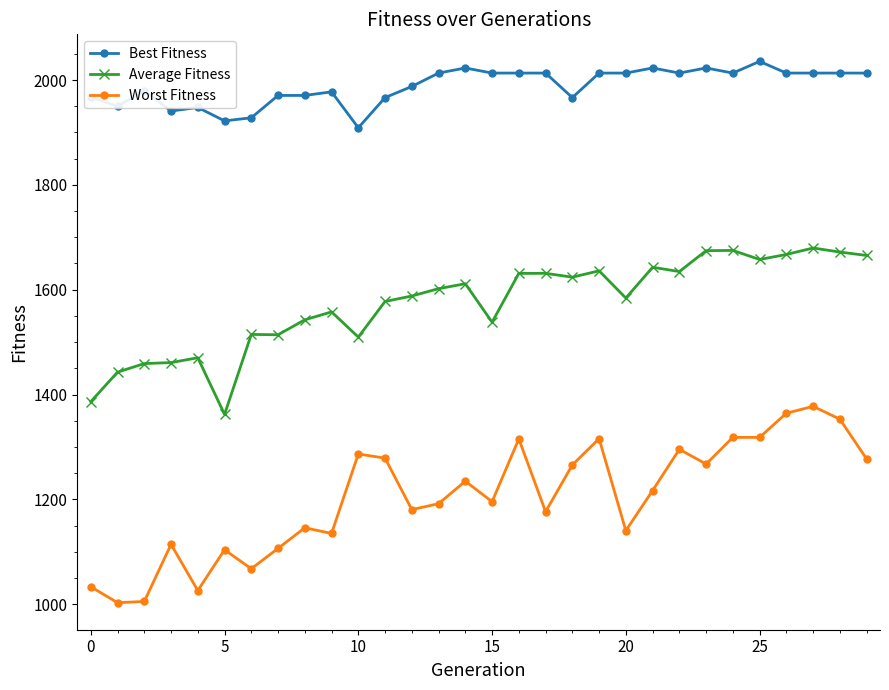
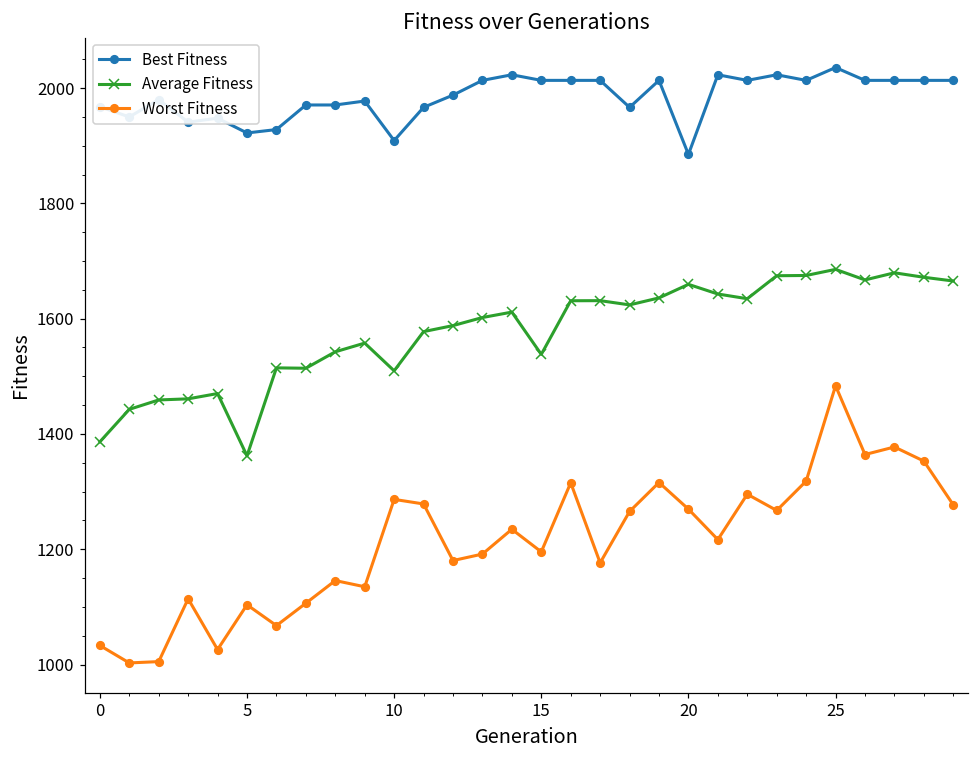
  {
    "Best Fitness": {
      "5": 1920,
      "10": 1910,
      "15": 2010,
-     "20": 2010,
+     "20": 1880,
      "25": 2040
    },
    "Average Fitness": {
      "0": 1390,
      "5": 1360,
      "10": 1510,
      "15": 1540,
-     "20": 1580,
-     "25": 1660
+     "20": 1660,
+     "25": 1690
    },
    "Worst Fitness": {
      "0": 1030,
      "5": 1100,
      "10": 1290,
      "15": 1200,
-     "20": 1140,
-     "25": 1320
+     "20": 1270,
+     "25": 1480
    }
  }
